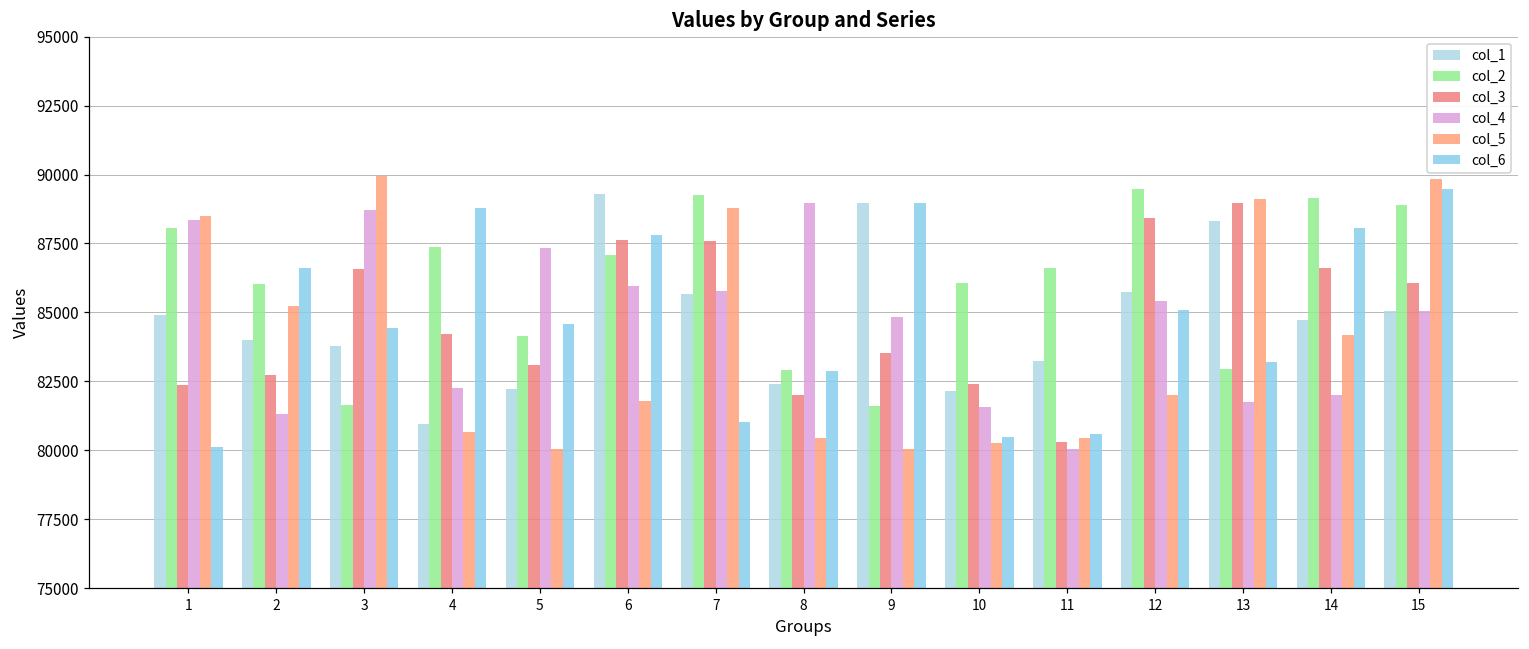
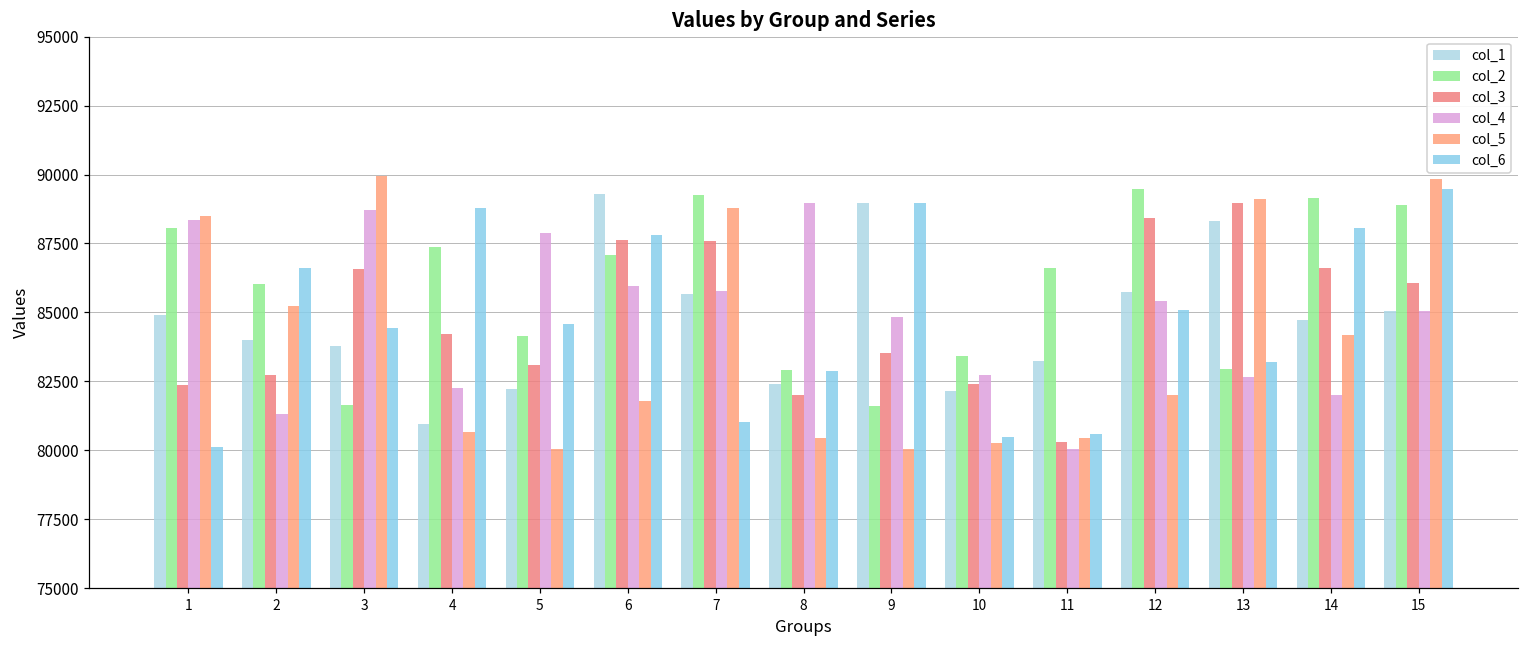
  {
    "col_2": {
      "1": 88100,
      "2": 86000,
      "3": 81600,
      "4": 87400,
      "5": 84100,
      "6": 87100,
      "7": 89300,
      "8": 82900,
      "9": 81600,
-     "10": 86100,
+     "10": 83400,
      "11": 86600,
      "12": 89500,
      "13": 82900,
      "14": 89100,
      "15": 88900
    },
    "col_4": {
      "1": 88300,
      "2": 81300,
      "3": 88700,
      "4": 82200,
-     "5": 87400,
+     "5": 87900,
      "6": 86000,
      "7": 85800,
      "8": 89000,
      "9": 84800,
-     "10": 81600,
+     "10": 82700,
      "11": 80100,
      "12": 85400,
-     "13": 81700,
+     "13": 82700,
      "14": 82000,
      "15": 85000
    }
  }
